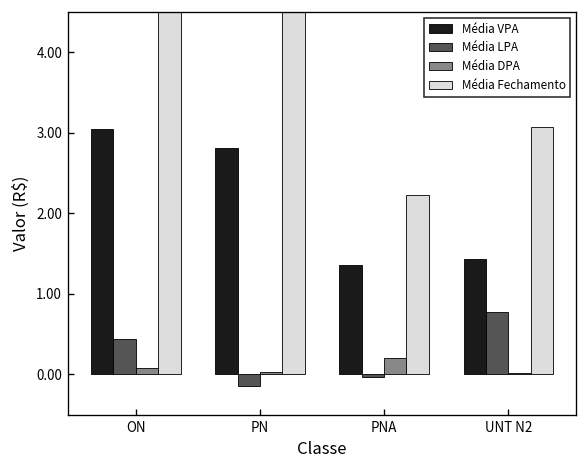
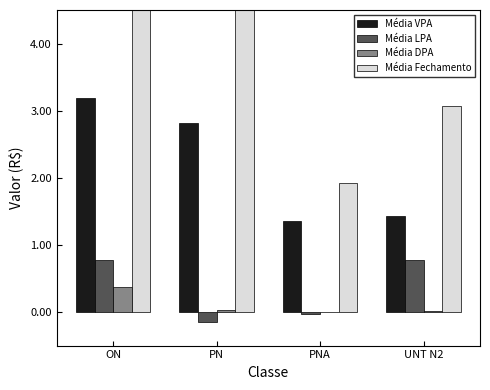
  {
    "Média VPA": {
-     "ON": 3.0,
+     "ON": 3.2,
      "PN": 2.8,
      "PNA": 1.4,
      "UNT N2": 1.4
    },
    "Média LPA": {
-     "ON": 0.4,
+     "ON": 0.8,
      "PN": -0.1,
      "UNT N2": 0.8
    },
    "Média DPA": {
-     "ON": 0.1,
-     "PNA": 0.2
+     "ON": 0.4,
+     "PNA": 0.0
    },
    "Média Fechamento": {
      "PN": 4.5,
-     "PNA": 2.2,
+     "PNA": 1.9,
      "UNT N2": 3.1
    }
  }
